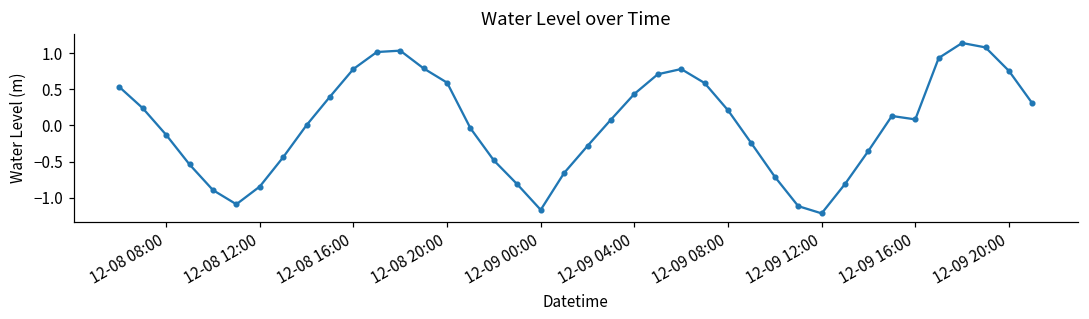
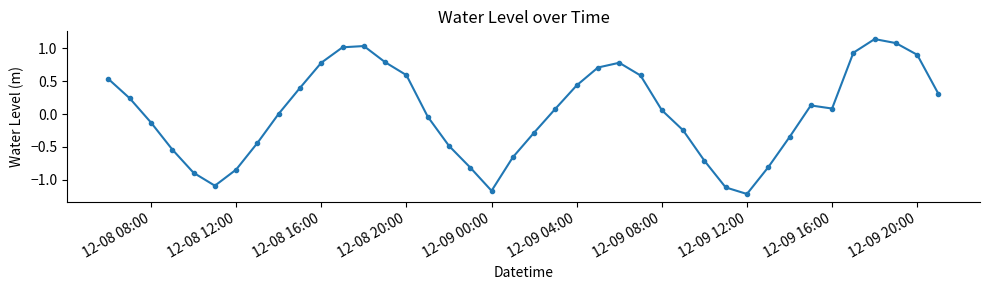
  {
    "12-08 08:00": -0.1,
    "12-08 12:00": -0.8,
    "12-08 16:00": 0.8,
    "12-08 20:00": 0.6,
    "12-09 00:00": -1.2,
    "12-09 04:00": 0.4,
-   "12-09 08:00": 0.2,
+   "12-09 08:00": 0.1,
    "12-09 12:00": -1.2,
    "12-09 16:00": 0.1,
-   "12-09 20:00": 0.8
+   "12-09 20:00": 0.9
  }
